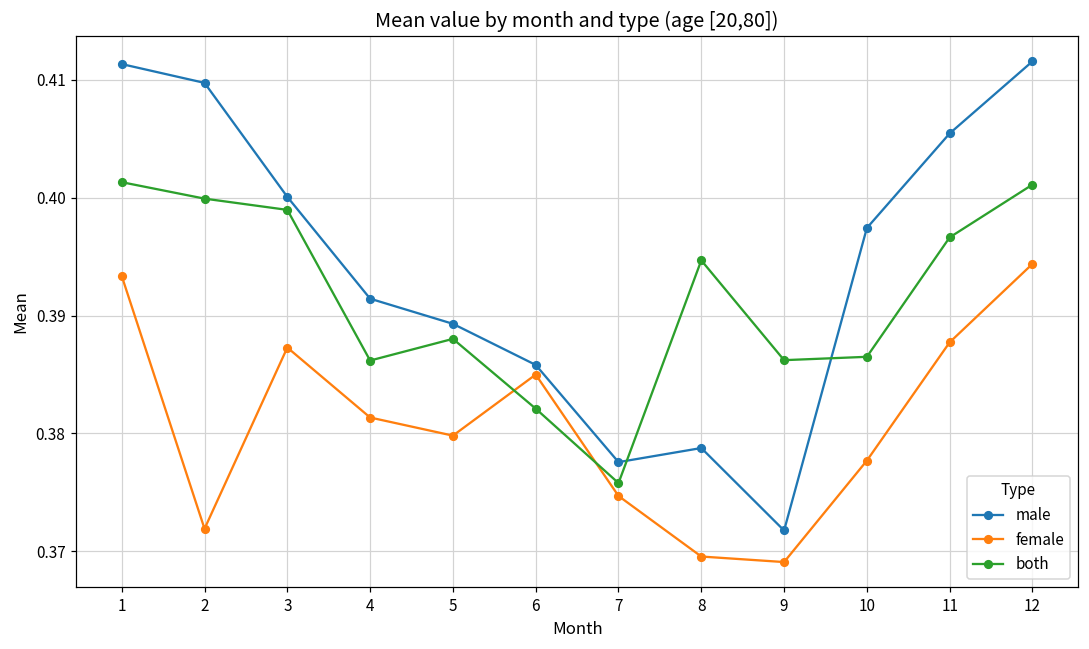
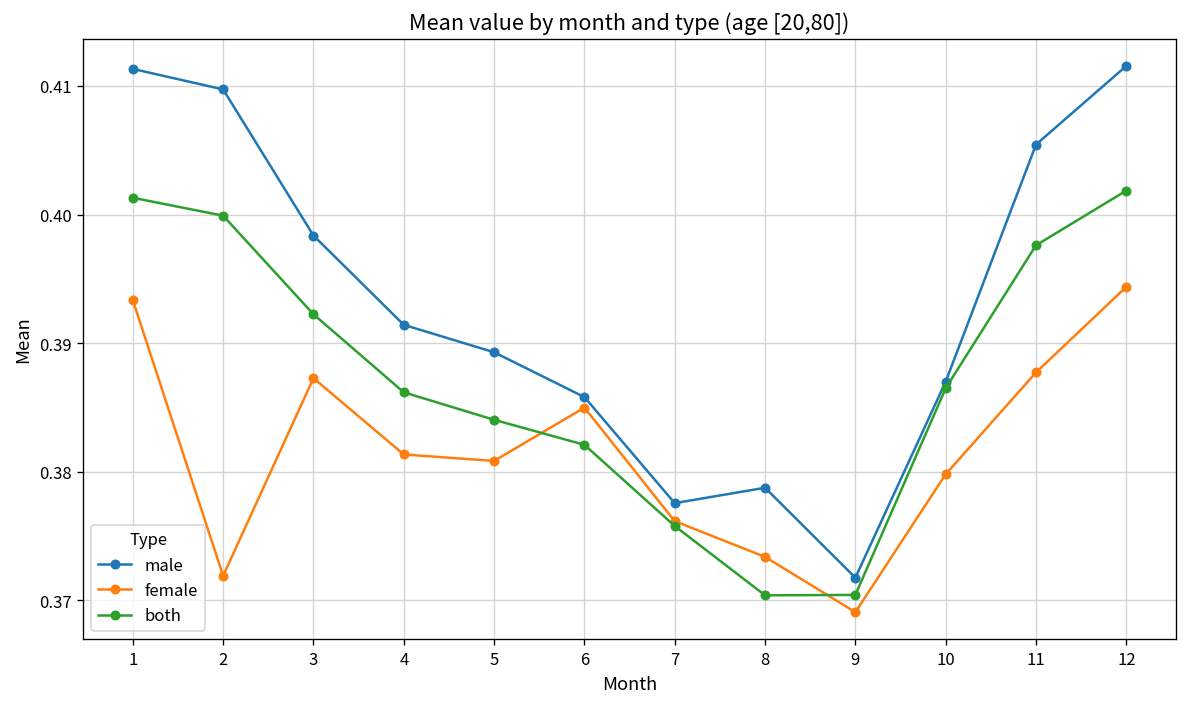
  {
    "male": {
      "1": 0.4113,
      "2": 0.4097,
-     "3": 0.4001,
+     "3": 0.3984,
      "4": 0.3914,
      "5": 0.3893,
      "6": 0.3858,
      "7": 0.3776,
      "8": 0.3788,
      "9": 0.3718,
-     "10": 0.3974,
+     "10": 0.3870,
      "11": 0.4054,
      "12": 0.4116
    },
    "female": {
      "1": 0.3934,
      "2": 0.3719,
      "3": 0.3873,
      "4": 0.3814,
-     "5": 0.3798,
+     "5": 0.3808,
      "6": 0.3850,
-     "7": 0.3747,
-     "8": 0.3696,
+     "7": 0.3762,
+     "8": 0.3734,
      "9": 0.3691,
-     "10": 0.3777,
+     "10": 0.3798,
      "11": 0.3877,
      "12": 0.3944
    },
    "both": {
      "1": 0.4013,
      "2": 0.3999,
-     "3": 0.3990,
+     "3": 0.3923,
      "4": 0.3862,
-     "5": 0.3880,
+     "5": 0.3840,
      "6": 0.3821,
      "7": 0.3758,
-     "8": 0.3947,
-     "9": 0.3862,
+     "8": 0.3704,
+     "9": 0.3704,
      "10": 0.3865,
-     "11": 0.3966,
-     "12": 0.4011
+     "11": 0.3976,
+     "12": 0.4019
    }
  }
